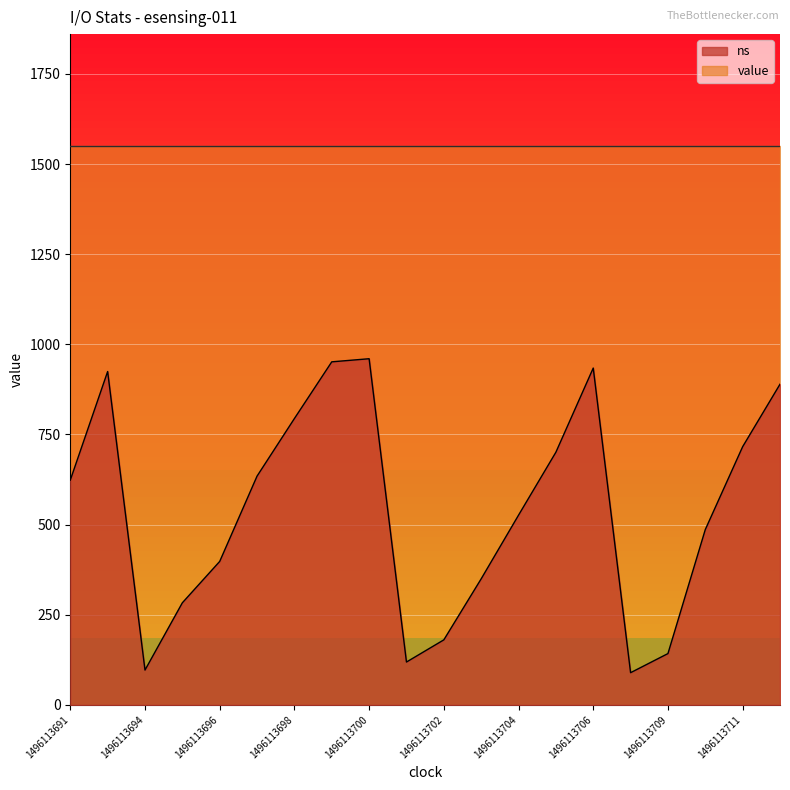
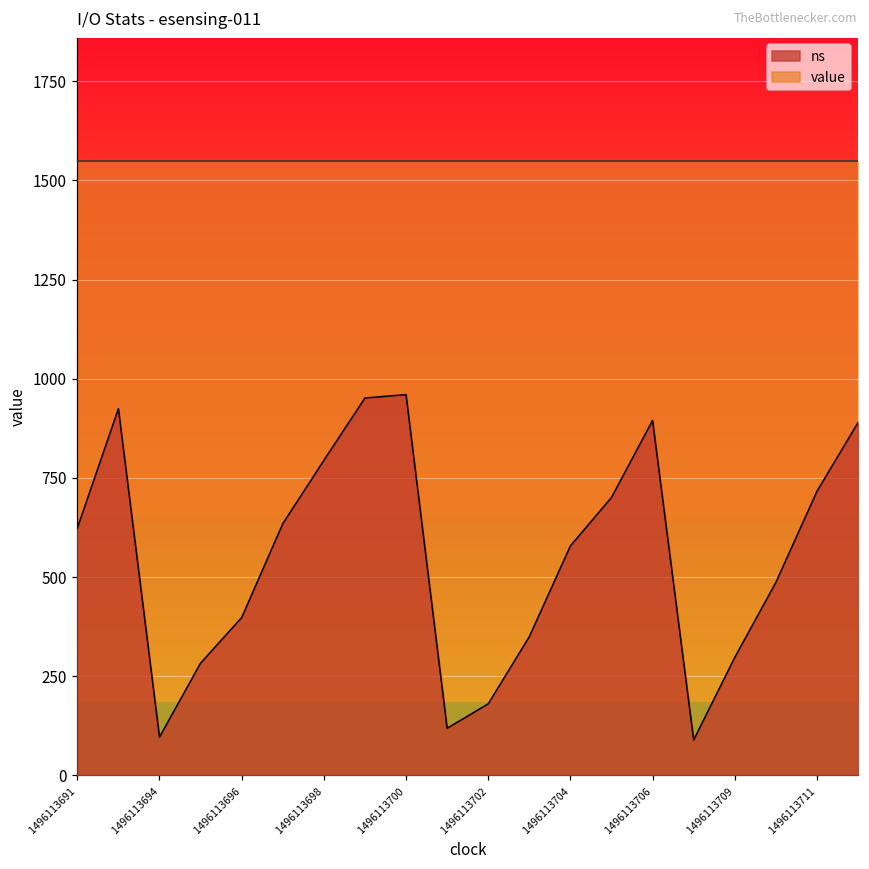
  {
    "ns": {
      "1496113691": 620,
      "1496113694": 100,
      "1496113696": 400,
      "1496113698": 790,
      "1496113700": 960,
      "1496113702": 180,
-     "1496113704": 530,
-     "1496113706": 930,
-     "1496113709": 140,
+     "1496113704": 580,
+     "1496113706": 890,
+     "1496113709": 300,
      "1496113711": 720
    },
    "value": {
      "1496113691": 1550,
      "1496113694": 1550,
      "1496113696": 1550,
      "1496113698": 1550,
      "1496113700": 1550,
      "1496113702": 1550,
      "1496113704": 1550,
      "1496113706": 1550,
      "1496113709": 1550,
      "1496113711": 1550
    }
  }
